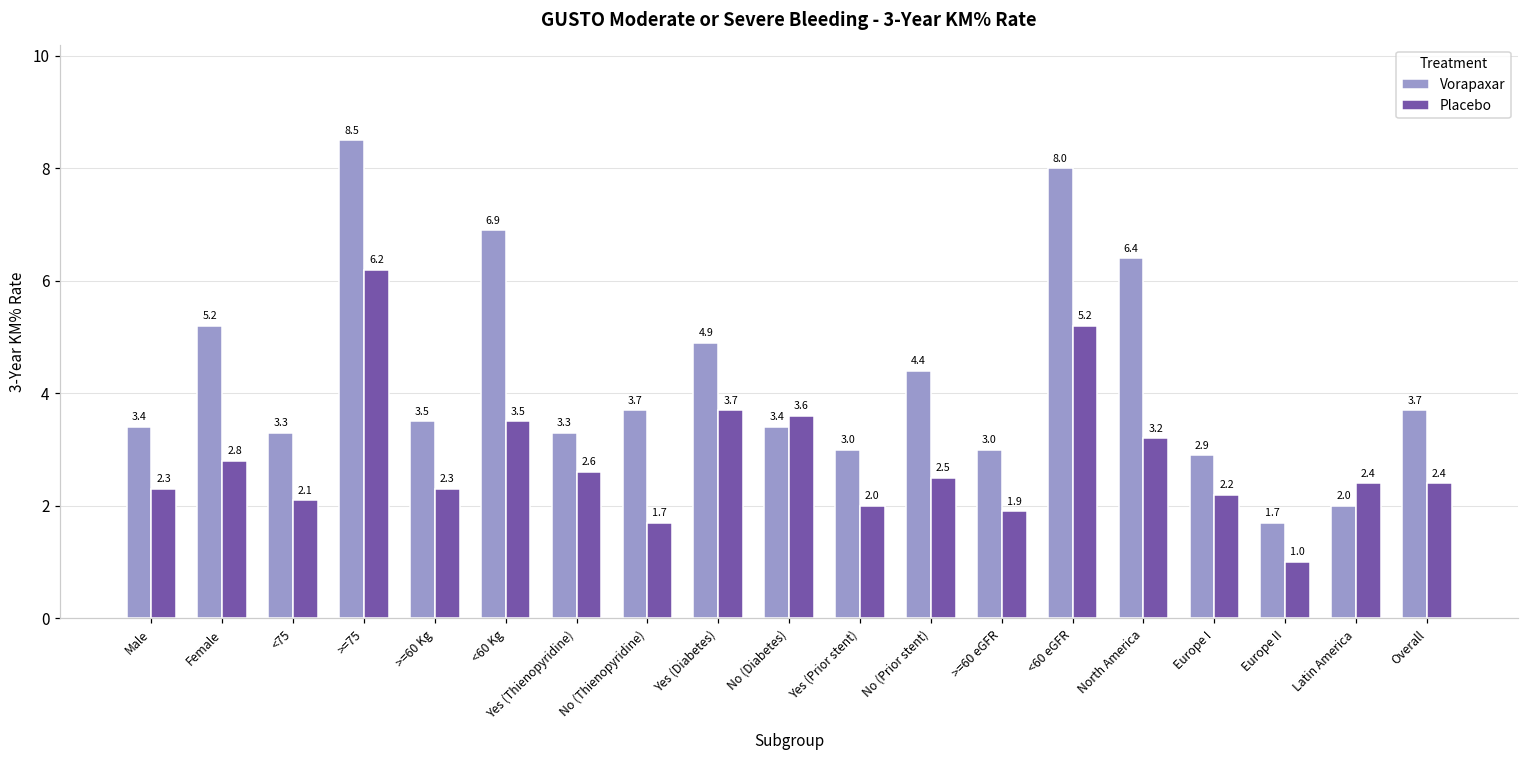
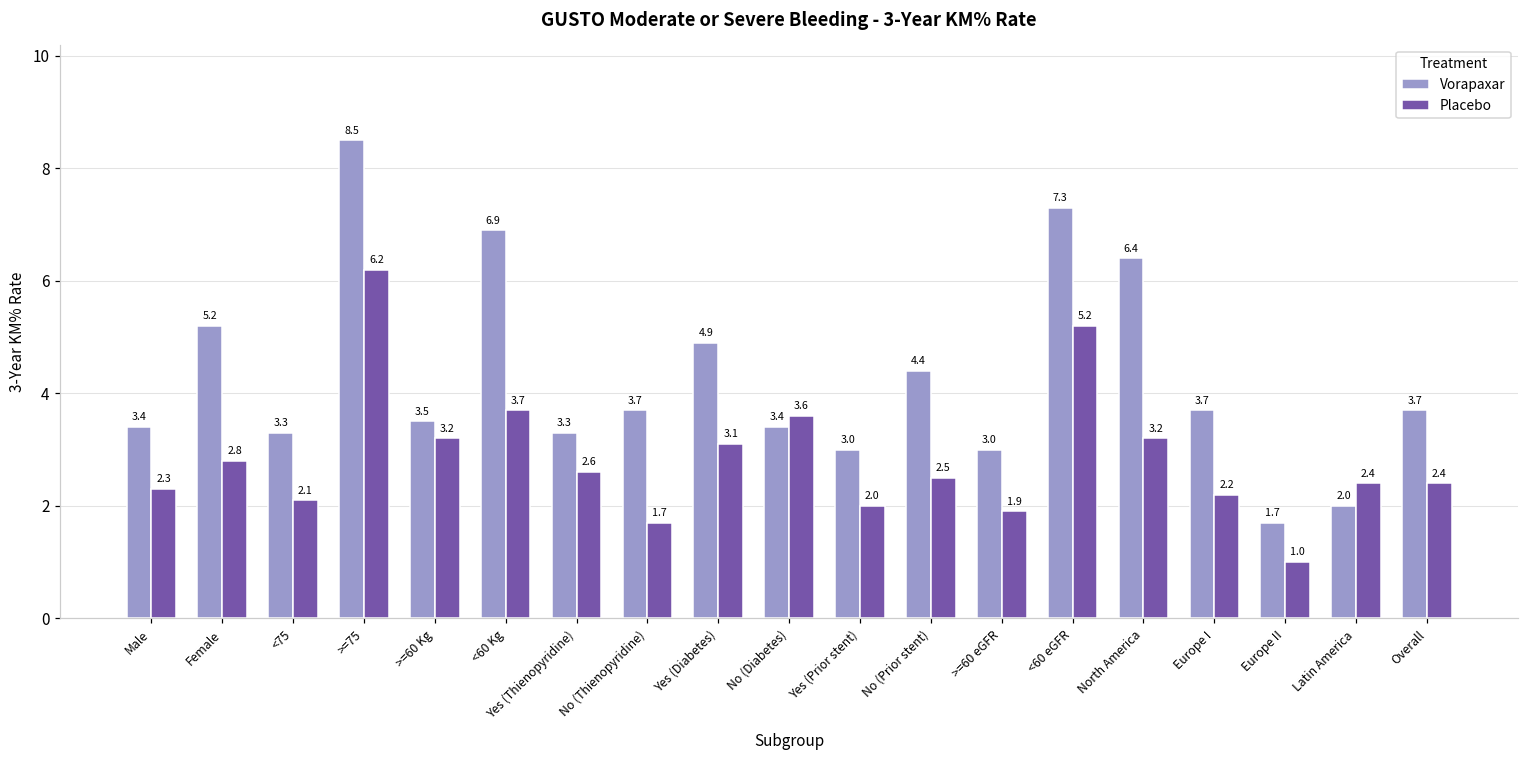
  {
    "Vorapaxar": {
      "Male": 3.4,
      "Female": 5.2,
      "<75": 3.3,
      ">=75": 8.5,
      ">=60 Kg": 3.5,
      "<60 Kg": 6.9,
      "Yes (Thienopyridine)": 3.3,
      "No (Thienopyridine)": 3.7,
      "Yes (Diabetes)": 4.9,
      "No (Diabetes)": 3.4,
      "Yes (Prior stent)": 3.0,
      "No (Prior stent)": 4.4,
      ">=60 eGFR": 3.0,
-     "<60 eGFR": 8.0,
+     "<60 eGFR": 7.3,
      "North America": 6.4,
-     "Europe I": 2.9,
+     "Europe I": 3.7,
      "Europe II": 1.7,
      "Latin America": 2.0,
      "Overall": 3.7
    },
    "Placebo": {
      "Male": 2.3,
      "Female": 2.8,
      "<75": 2.1,
      ">=75": 6.2,
-     ">=60 Kg": 2.3,
-     "<60 Kg": 3.5,
+     ">=60 Kg": 3.2,
+     "<60 Kg": 3.7,
      "Yes (Thienopyridine)": 2.6,
      "No (Thienopyridine)": 1.7,
-     "Yes (Diabetes)": 3.7,
+     "Yes (Diabetes)": 3.1,
      "No (Diabetes)": 3.6,
      "Yes (Prior stent)": 2.0,
      "No (Prior stent)": 2.5,
      ">=60 eGFR": 1.9,
      "<60 eGFR": 5.2,
      "North America": 3.2,
      "Europe I": 2.2,
      "Europe II": 1.0,
      "Latin America": 2.4,
      "Overall": 2.4
    }
  }
